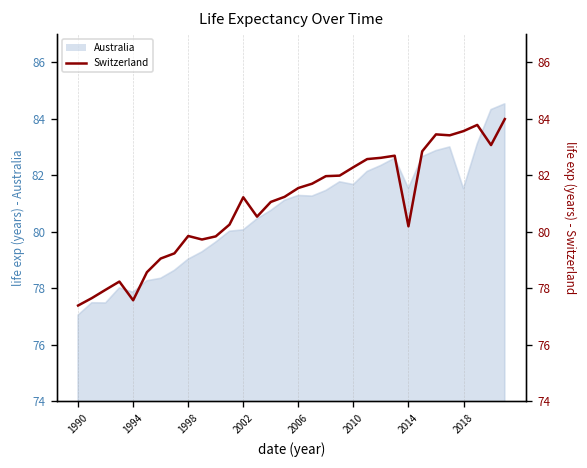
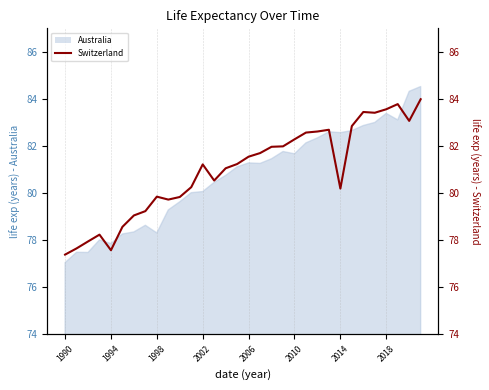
  {
    "Australia": {
      "1990": 77.0,
      "1994": 77.9,
-     "1998": 79.0,
+     "1998": 78.3,
      "2002": 80.1,
      "2006": 81.3,
      "2010": 81.7,
-     "2014": 81.5,
-     "2018": 81.5
+     "2014": 82.6,
+     "2018": 83.4
    },
    "Switzerland": {
      "1990": 77.4,
      "1994": 77.6,
      "1998": 79.8,
      "2002": 81.2,
      "2006": 81.5,
      "2010": 82.3,
      "2014": 80.2,
      "2018": 83.6
    }
  }
